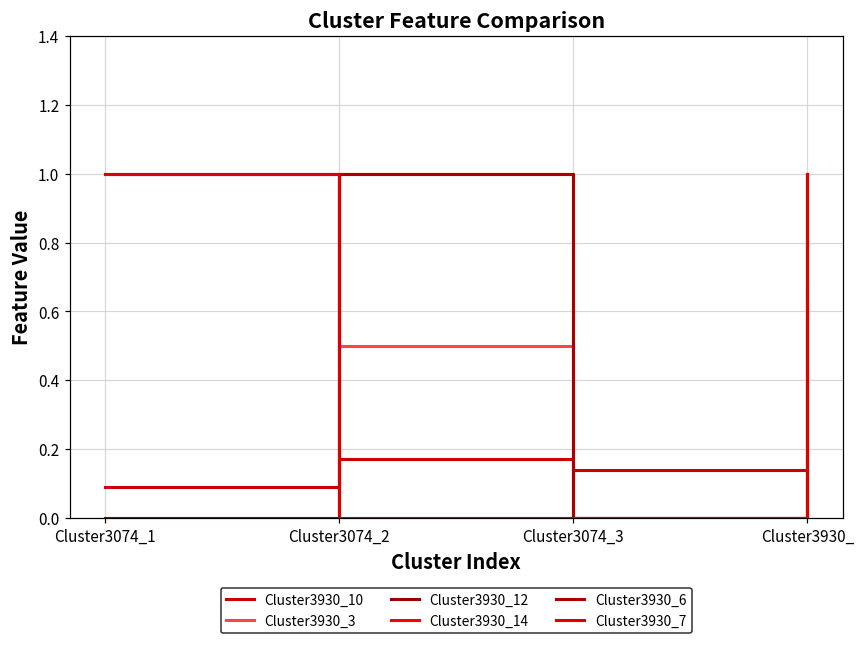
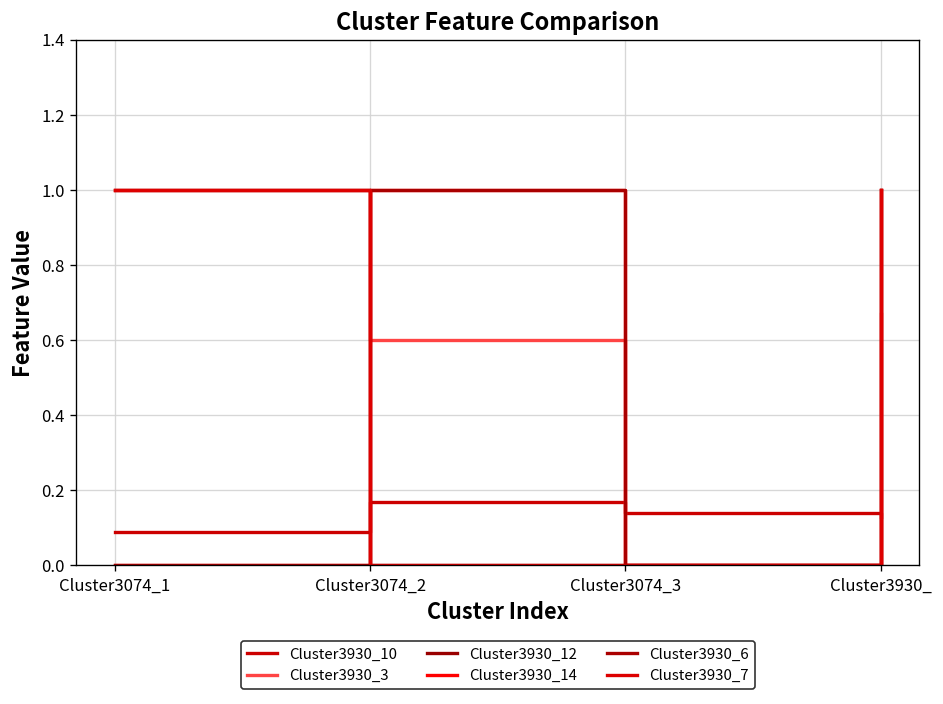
  {
    "Cluster3930_3": {
-     "Cluster3074_2": 0.5,
+     "Cluster3074_2": 0.6,
      "Cluster3930_": 0.67
    }
  }
